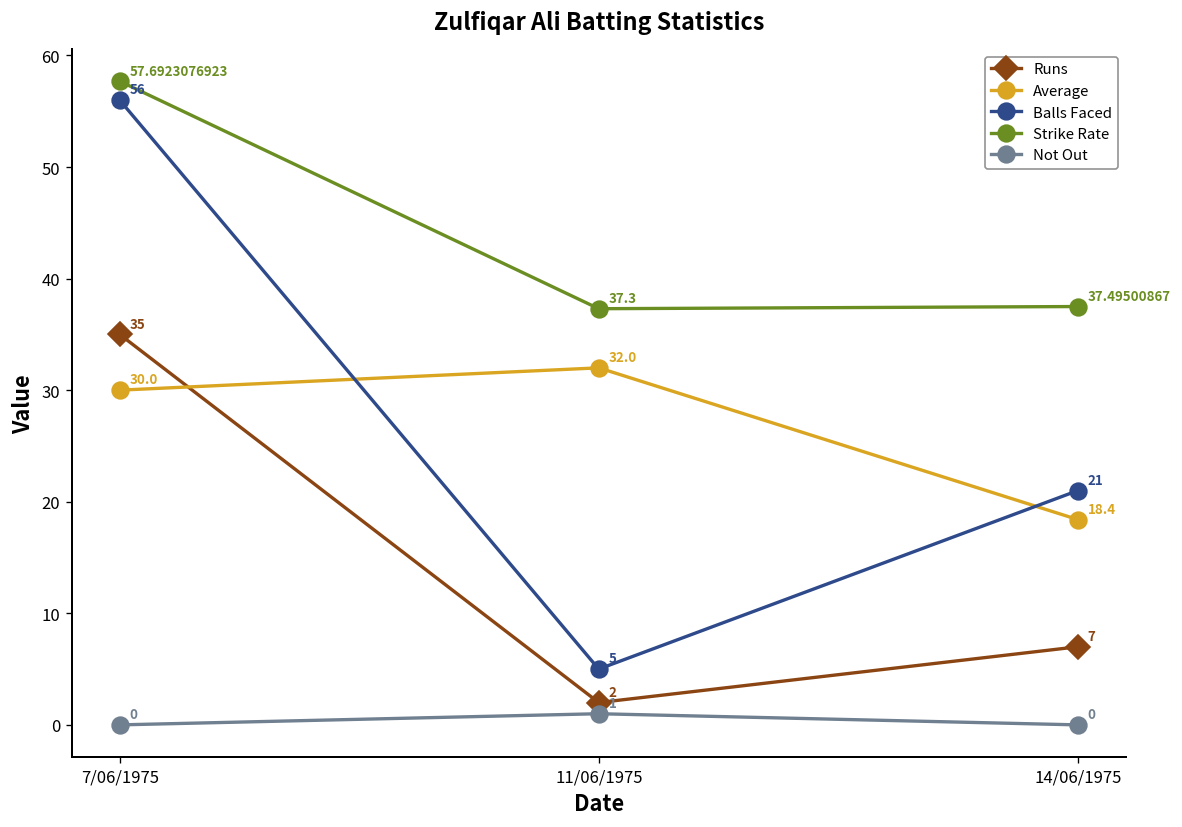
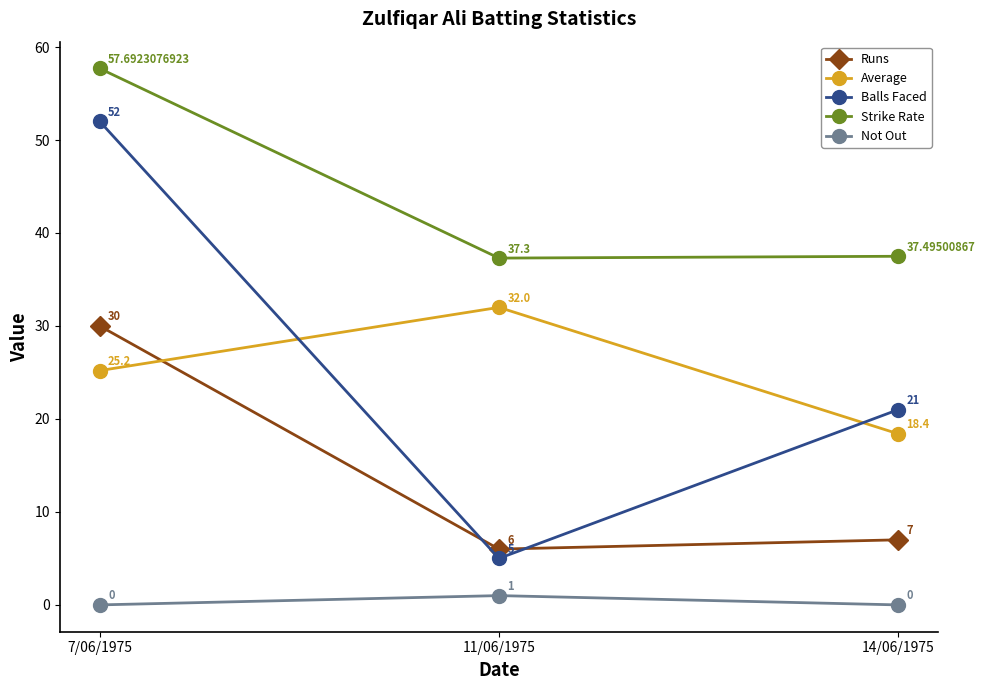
  {
    "Runs": {
-     "7/06/1975": 35,
-     "11/06/1975": 2,
+     "7/06/1975": 30,
+     "11/06/1975": 6,
      "14/06/1975": 7
    },
    "Average": {
-     "7/06/1975": 30.0,
+     "7/06/1975": 25.2,
      "11/06/1975": 32.0,
      "14/06/1975": 18.4
    },
    "Balls Faced": {
-     "7/06/1975": 56,
+     "7/06/1975": 52,
      "11/06/1975": 5,
      "14/06/1975": 21
    },
    "Strike Rate": {
      "7/06/1975": 57.6923076923,
      "11/06/1975": 37.3,
      "14/06/1975": 37.49500867
    },
    "Not Out": {
      "7/06/1975": 0,
      "14/06/1975": 0
    }
  }
